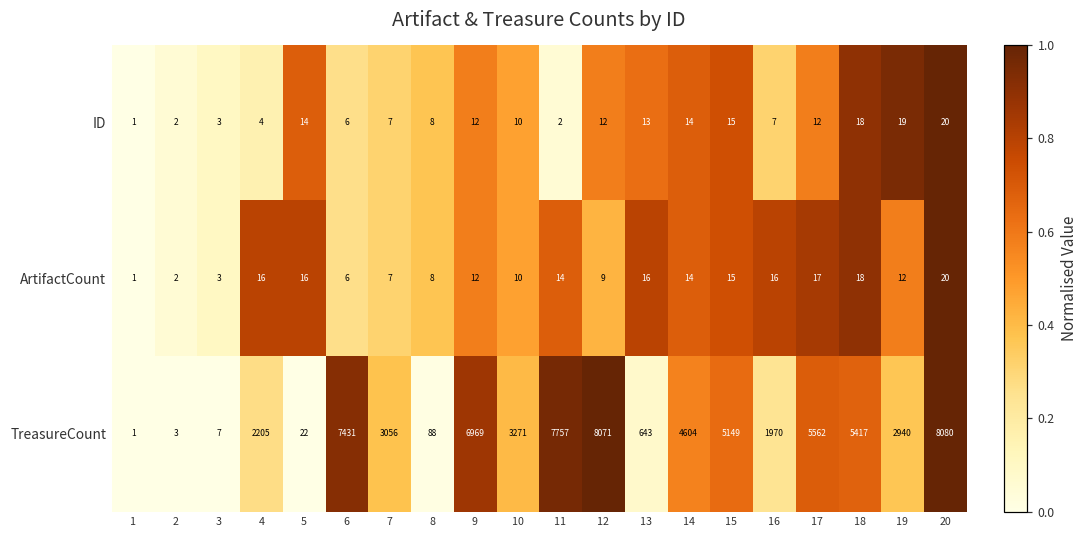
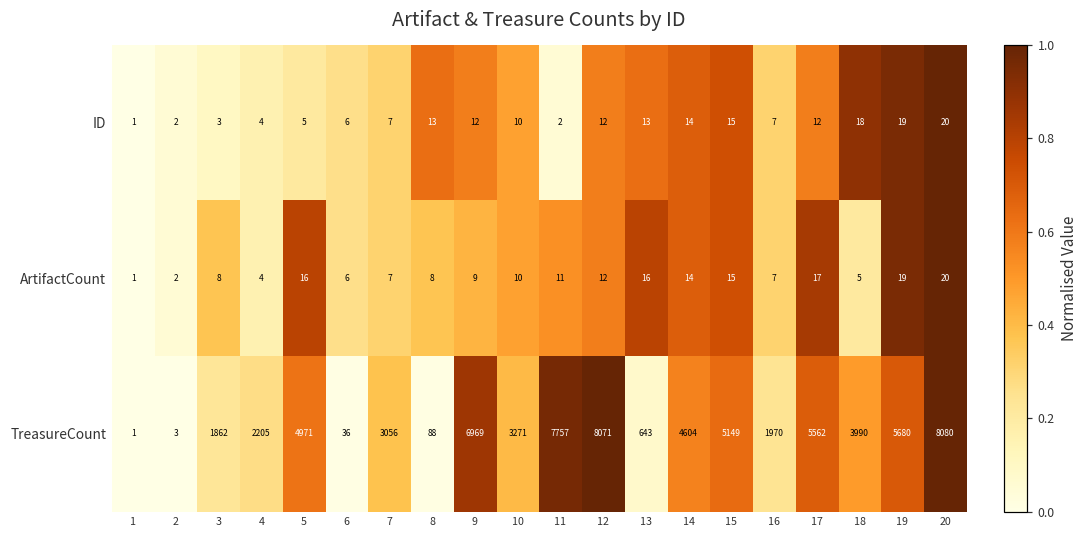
  {
    "ID": {
      "1": 1,
      "2": 2,
      "3": 3,
      "4": 4,
-     "5": 14,
+     "5": 5,
      "6": 6,
      "7": 7,
-     "8": 8,
+     "8": 13,
      "9": 12,
      "10": 10,
      "11": 2,
      "12": 12,
      "13": 13,
      "14": 14,
      "15": 15,
      "16": 7,
      "17": 12,
      "18": 18,
      "19": 19,
      "20": 20
    },
    "ArtifactCount": {
      "1": 1,
      "2": 2,
-     "3": 3,
-     "4": 16,
+     "3": 8,
+     "4": 4,
      "5": 16,
      "6": 6,
      "7": 7,
      "8": 8,
-     "9": 12,
+     "9": 9,
      "10": 10,
-     "11": 14,
-     "12": 9,
+     "11": 11,
+     "12": 12,
      "13": 16,
      "14": 14,
      "15": 15,
-     "16": 16,
+     "16": 7,
      "17": 17,
-     "18": 18,
-     "19": 12,
+     "18": 5,
+     "19": 19,
      "20": 20
    },
    "TreasureCount": {
      "1": 1,
      "2": 3,
-     "3": 7,
+     "3": 1862,
      "4": 2205,
-     "5": 22,
-     "6": 7431,
+     "5": 4971,
+     "6": 36,
      "7": 3056,
      "8": 88,
      "9": 6969,
      "10": 3271,
      "11": 7757,
      "12": 8071,
      "13": 643,
      "14": 4604,
      "15": 5149,
      "16": 1970,
      "17": 5562,
-     "18": 5417,
-     "19": 2940,
+     "18": 3990,
+     "19": 5680,
      "20": 8080
    }
  }
